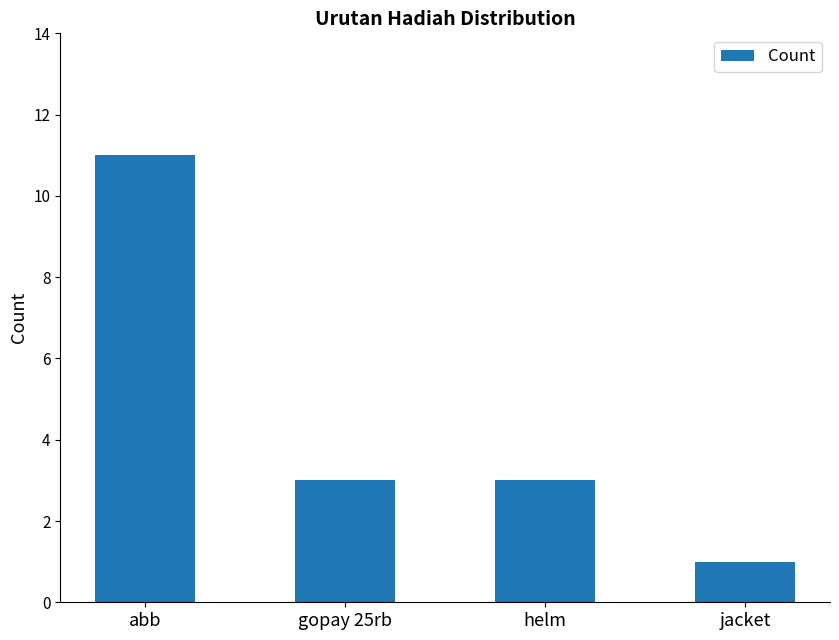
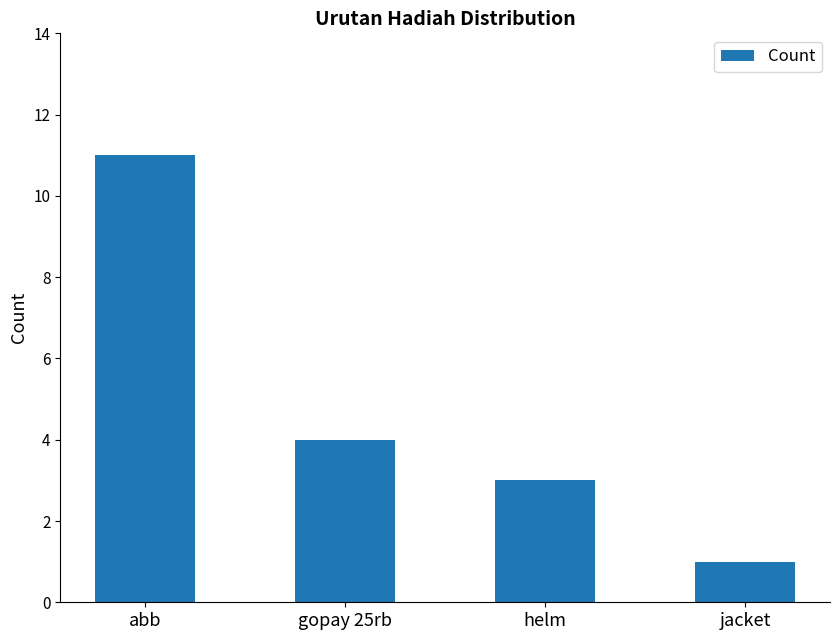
  {
    "abb": 11,
-   "gopay 25rb": 3,
+   "gopay 25rb": 4,
    "helm": 3,
    "jacket": 1
  }
